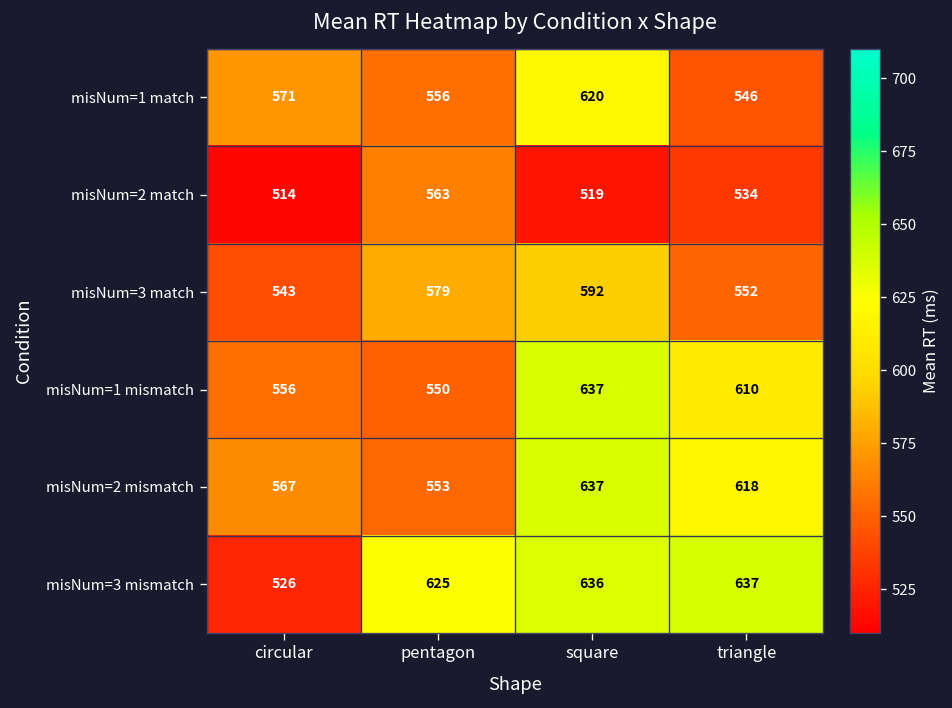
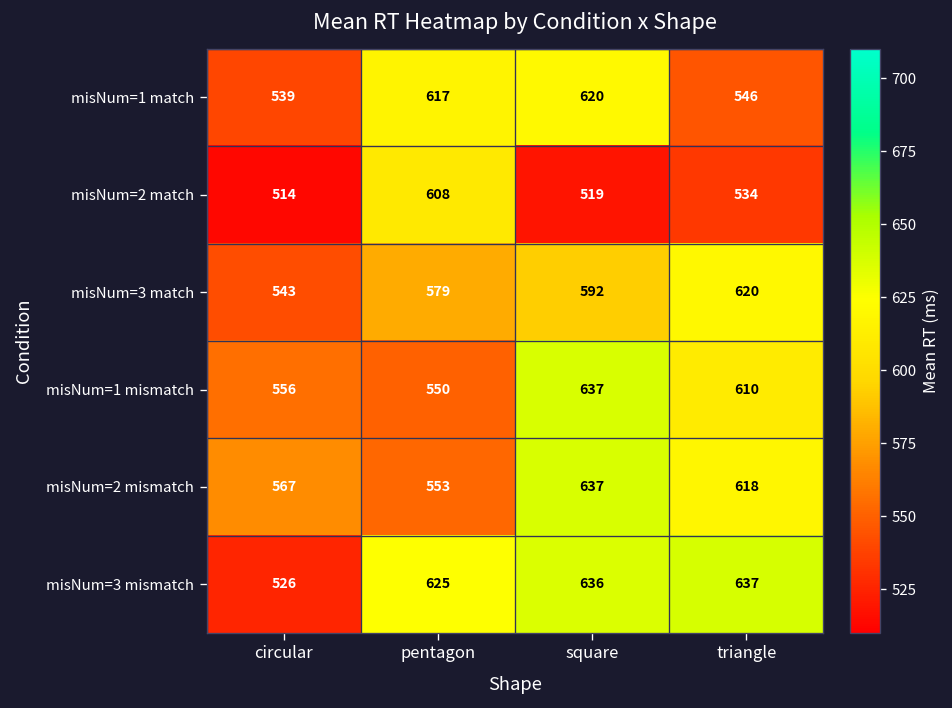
  {
    "misNum=1 match": {
-     "circular": 571,
-     "pentagon": 556,
+     "circular": 539,
+     "pentagon": 617,
      "square": 620,
      "triangle": 546
    },
    "misNum=2 match": {
      "circular": 514,
-     "pentagon": 563,
+     "pentagon": 608,
      "square": 519,
      "triangle": 534
    },
    "misNum=3 match": {
      "circular": 543,
      "pentagon": 579,
      "square": 592,
-     "triangle": 552
+     "triangle": 620
    },
    "misNum=1 mismatch": {
      "circular": 556,
      "pentagon": 550,
      "square": 637,
      "triangle": 610
    },
    "misNum=2 mismatch": {
      "circular": 567,
      "pentagon": 553,
      "square": 637,
      "triangle": 618
    },
    "misNum=3 mismatch": {
      "circular": 526,
      "pentagon": 625,
      "square": 636,
      "triangle": 637
    }
  }
